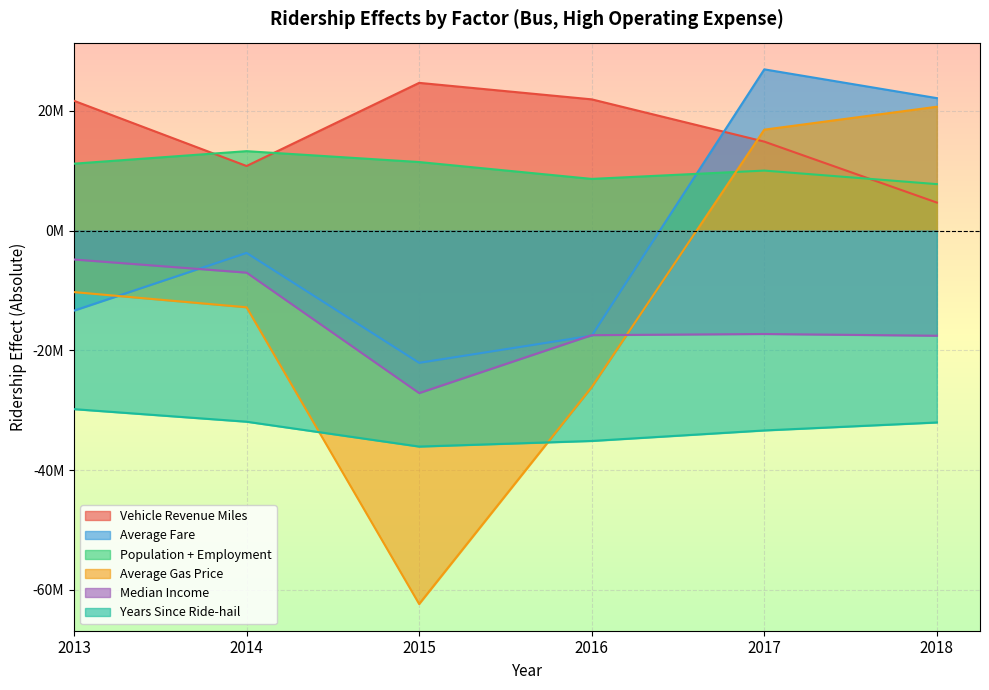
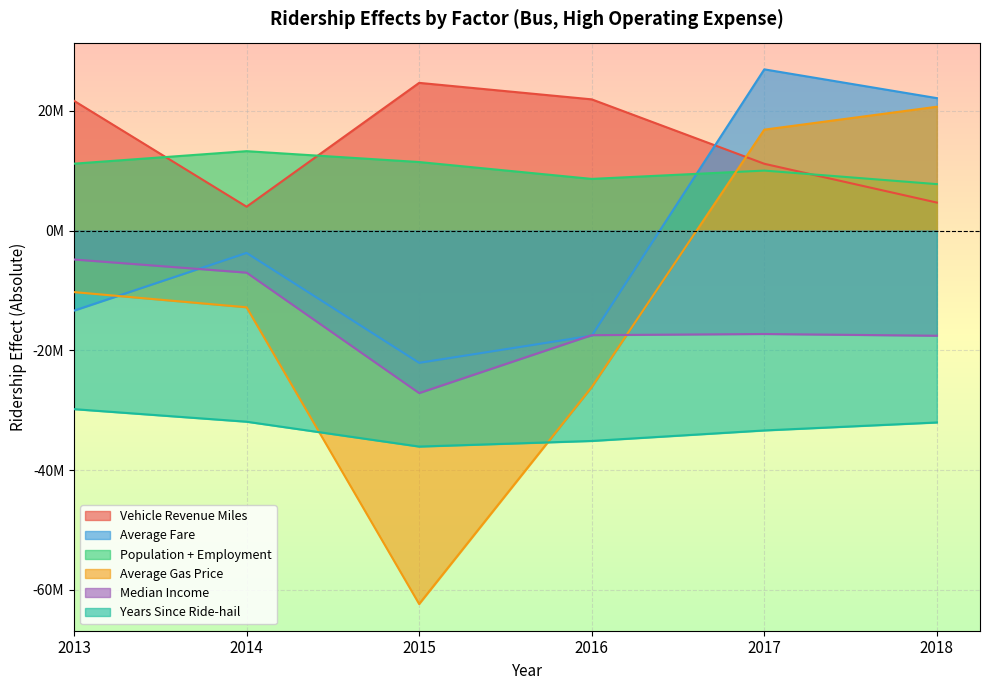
  {
    "Vehicle Revenue Miles": {
      "2013": 22000000,
-     "2014": 11000000,
+     "2014": 4000000,
      "2015": 25000000,
      "2016": 22000000,
-     "2017": 15000000,
+     "2017": 11000000,
      "2018": 5000000
    }
  }
